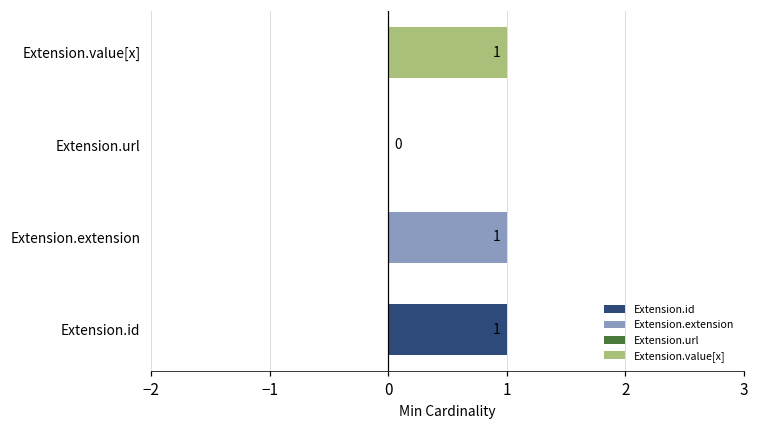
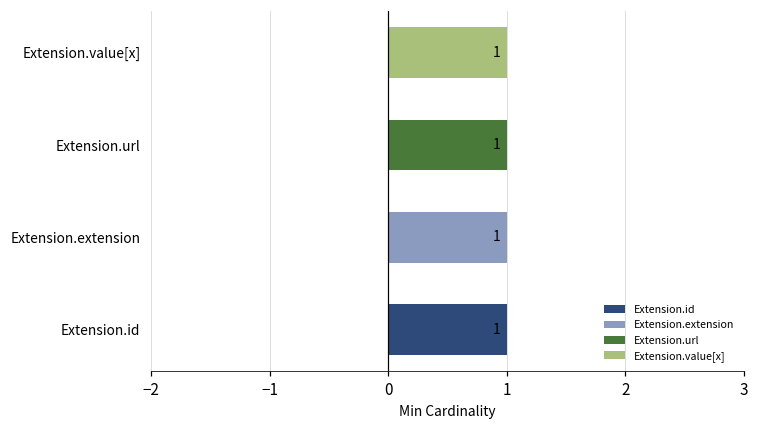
  {
    "Extension.value[x]": 1,
-   "Extension.url": 0,
+   "Extension.url": 1,
    "Extension.extension": 1,
    "Extension.id": 1
  }
